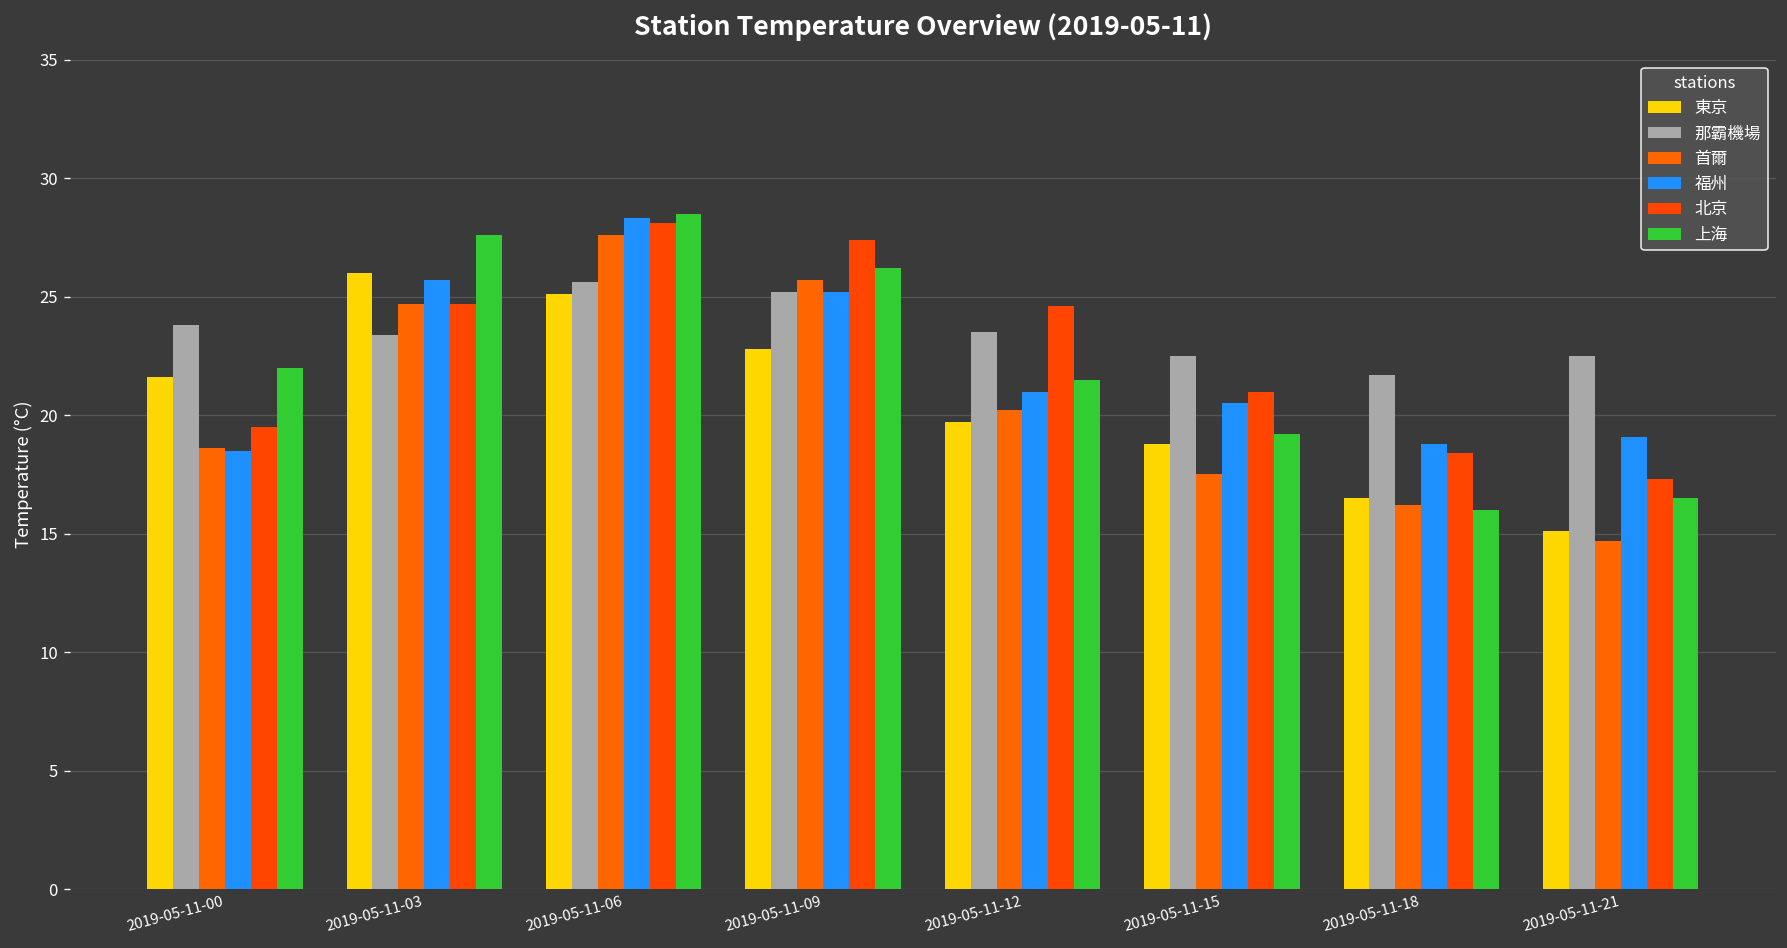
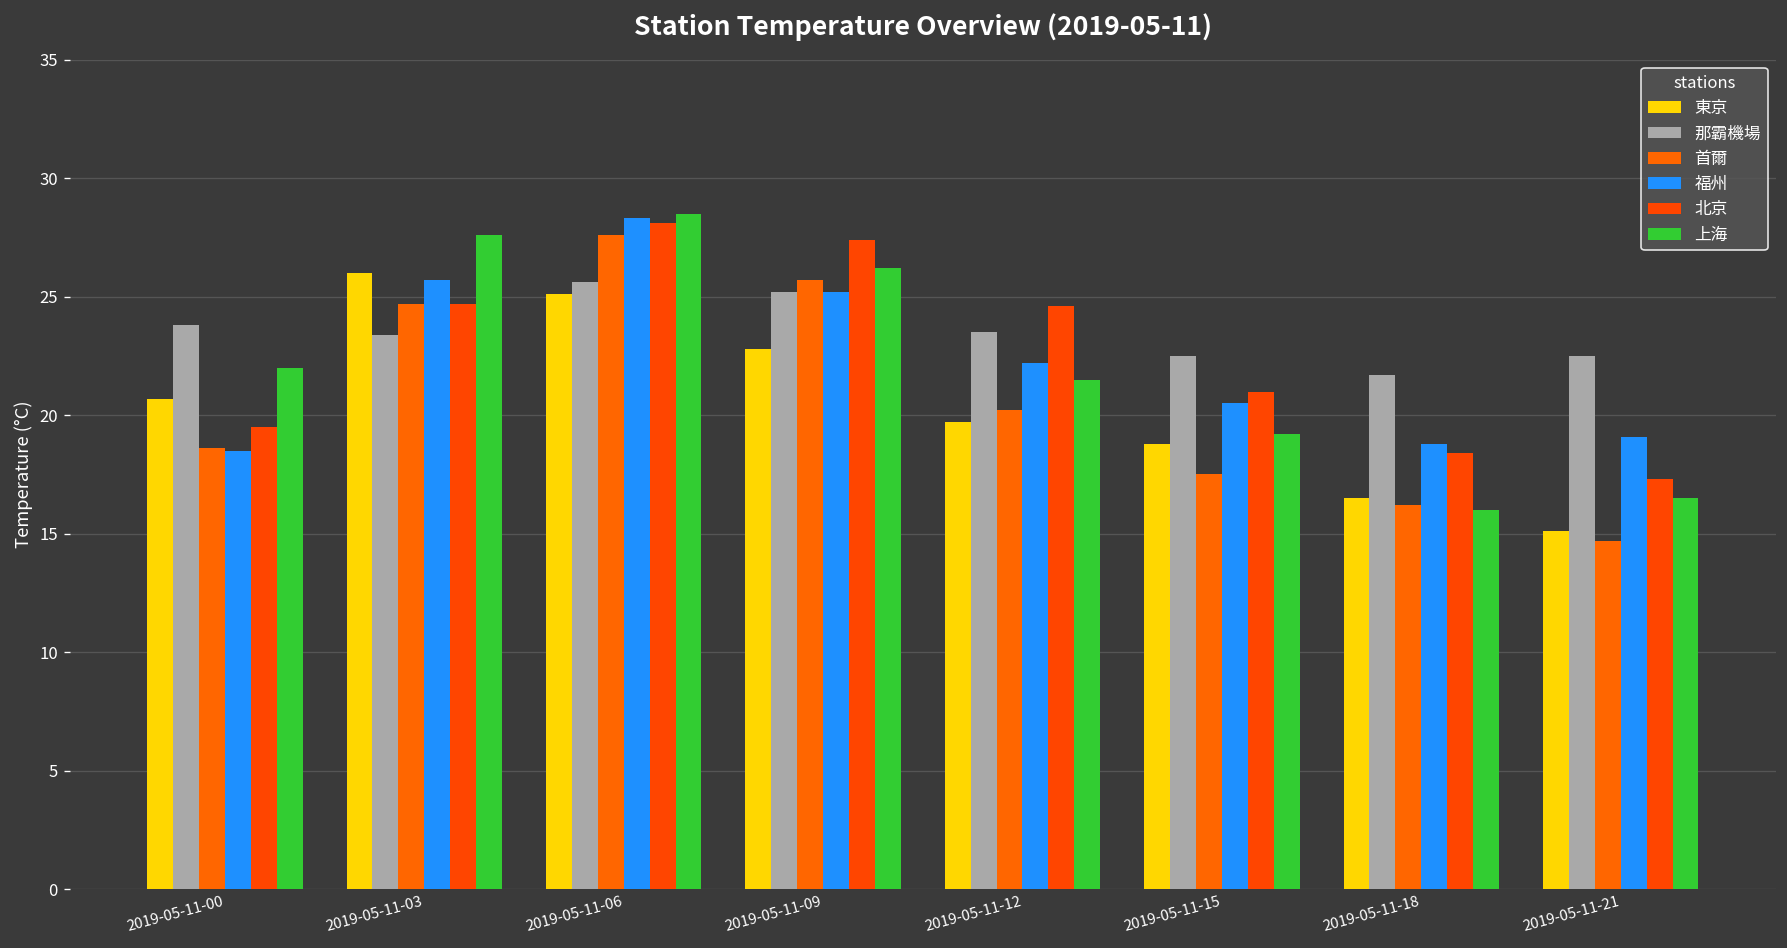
  {
    "東京": {
-     "2019-05-11-00": 21.6,
+     "2019-05-11-00": 20.7,
      "2019-05-11-03": 26.0,
      "2019-05-11-06": 25.1,
      "2019-05-11-09": 22.8,
      "2019-05-11-12": 19.7,
      "2019-05-11-15": 18.8,
      "2019-05-11-18": 16.5,
      "2019-05-11-21": 15.1
    },
    "那霸機場": {
      "2019-05-11-00": 23.8,
      "2019-05-11-03": 23.4,
      "2019-05-11-06": 25.6,
      "2019-05-11-09": 25.2,
      "2019-05-11-12": 23.5,
      "2019-05-11-15": 22.5,
      "2019-05-11-18": 21.7,
      "2019-05-11-21": 22.5
    },
    "福州": {
      "2019-05-11-00": 18.5,
      "2019-05-11-03": 25.7,
      "2019-05-11-06": 28.3,
      "2019-05-11-09": 25.2,
-     "2019-05-11-12": 21.0,
+     "2019-05-11-12": 22.2,
      "2019-05-11-15": 20.5,
      "2019-05-11-18": 18.8,
      "2019-05-11-21": 19.1
    },
    "上海": {
      "2019-05-11-00": 22.0,
      "2019-05-11-03": 27.6,
      "2019-05-11-06": 28.5,
      "2019-05-11-09": 26.2,
      "2019-05-11-12": 21.5,
      "2019-05-11-15": 19.2,
      "2019-05-11-18": 16.0,
      "2019-05-11-21": 16.5
    }
  }
